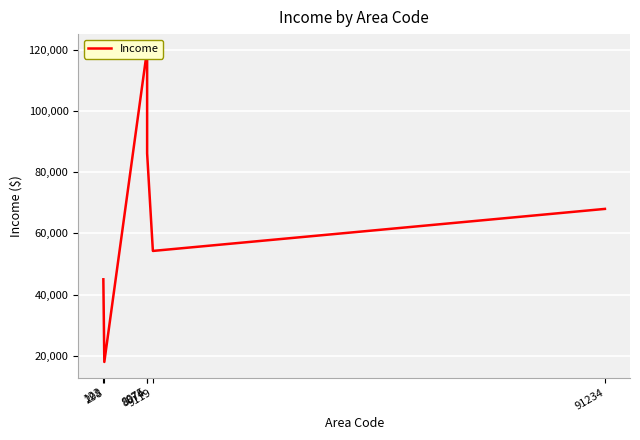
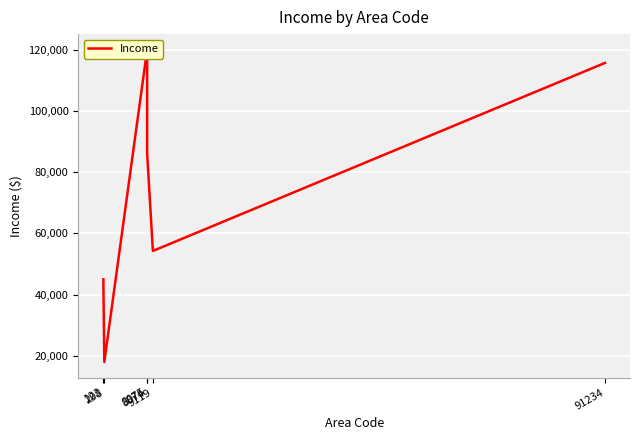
  {
    "123": "45,000",
    "298": "18,000",
    "8075": "86,000",
    "9119": "54,000",
-   "91234": "68,000"
+   "91234": "116,000"
  }
